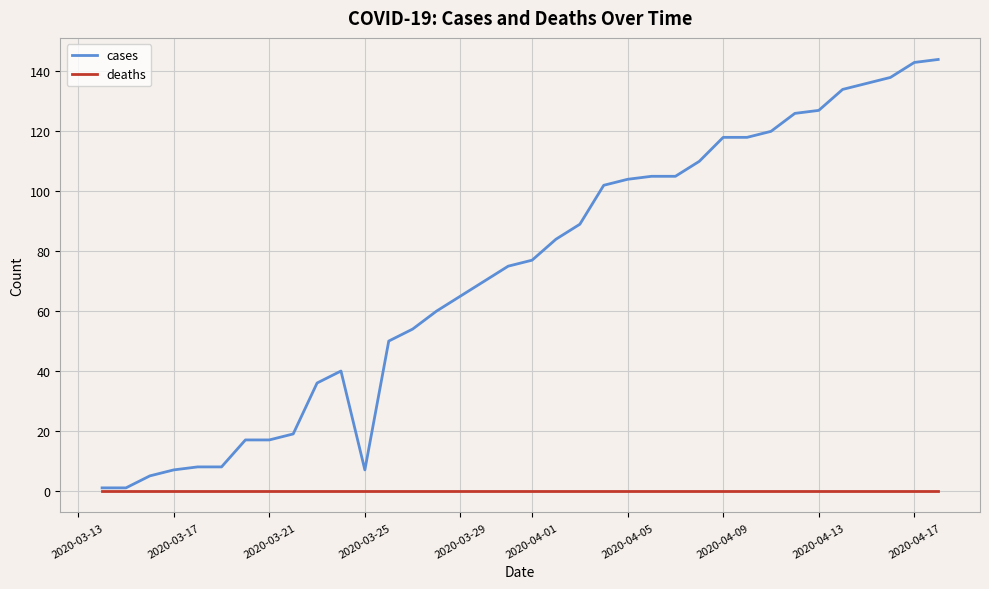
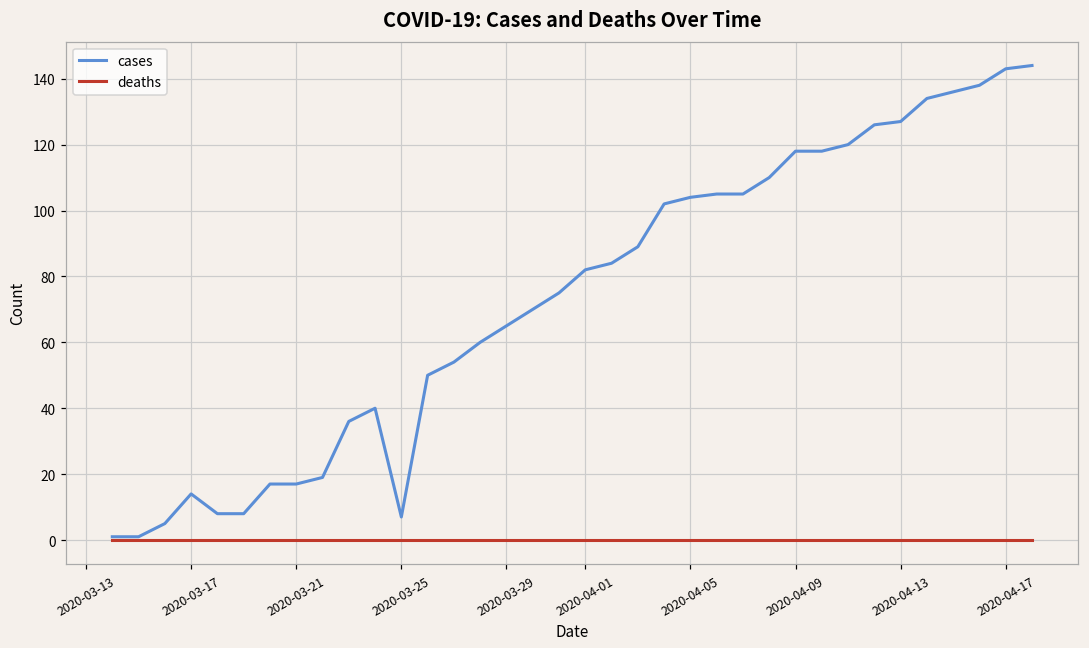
  {
    "cases": {
-     "2020-03-17": 7,
+     "2020-03-17": 14,
      "2020-03-21": 17,
      "2020-03-25": 7,
      "2020-03-29": 65,
-     "2020-04-01": 77,
+     "2020-04-01": 82,
      "2020-04-05": 104,
      "2020-04-09": 118,
      "2020-04-13": 127,
      "2020-04-17": 143
    },
    "deaths": {
      "2020-03-17": 0,
      "2020-03-21": 0,
      "2020-03-25": 0,
      "2020-03-29": 0,
      "2020-04-01": 0,
      "2020-04-05": 0,
      "2020-04-09": 0,
      "2020-04-13": 0,
      "2020-04-17": 0
    }
  }
